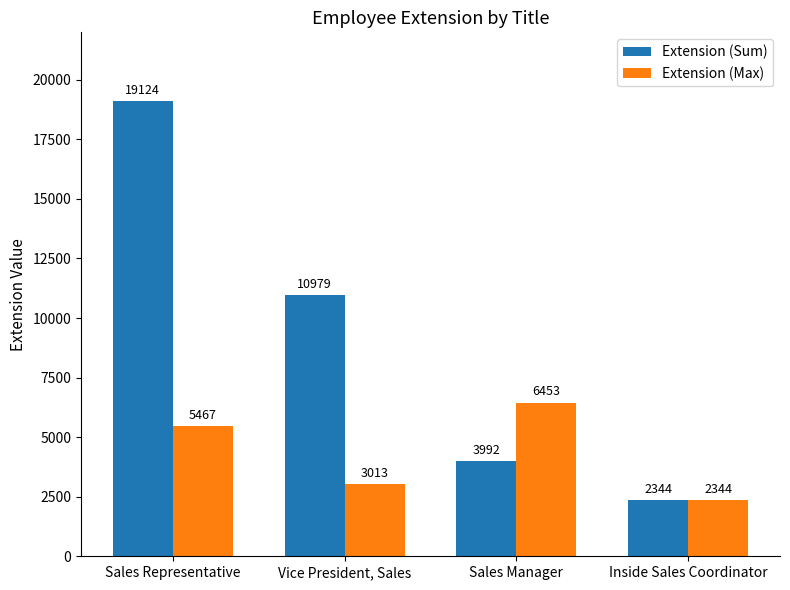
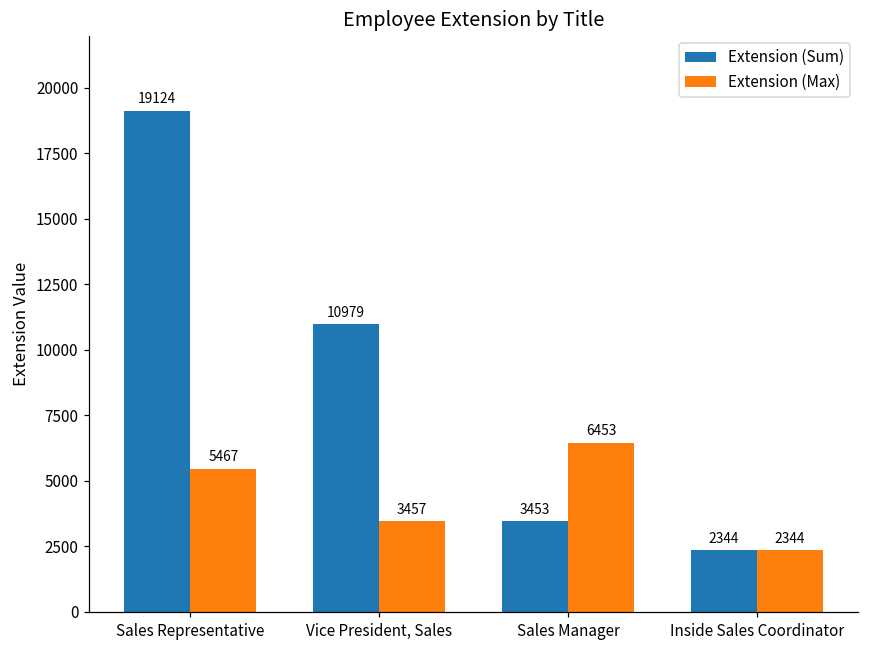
  {
    "Extension (Sum)": {
      "Sales Representative": 19124,
      "Vice President, Sales": 10979,
-     "Sales Manager": 3992,
+     "Sales Manager": 3453,
      "Inside Sales Coordinator": 2344
    },
    "Extension (Max)": {
      "Sales Representative": 5467,
-     "Vice President, Sales": 3013,
+     "Vice President, Sales": 3457,
      "Sales Manager": 6453,
      "Inside Sales Coordinator": 2344
    }
  }
